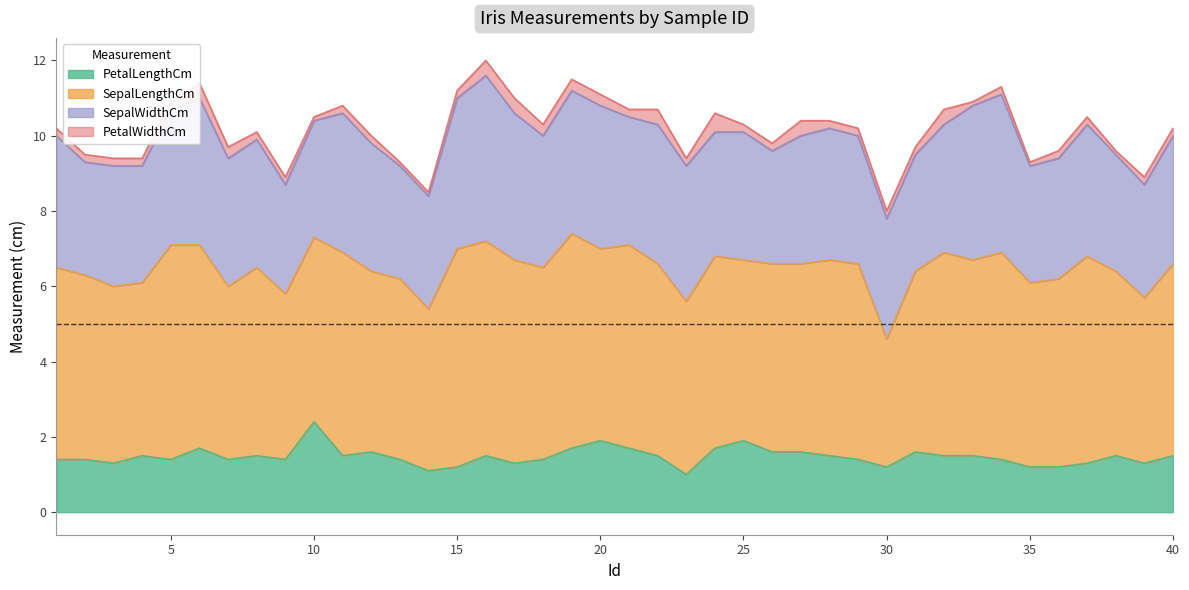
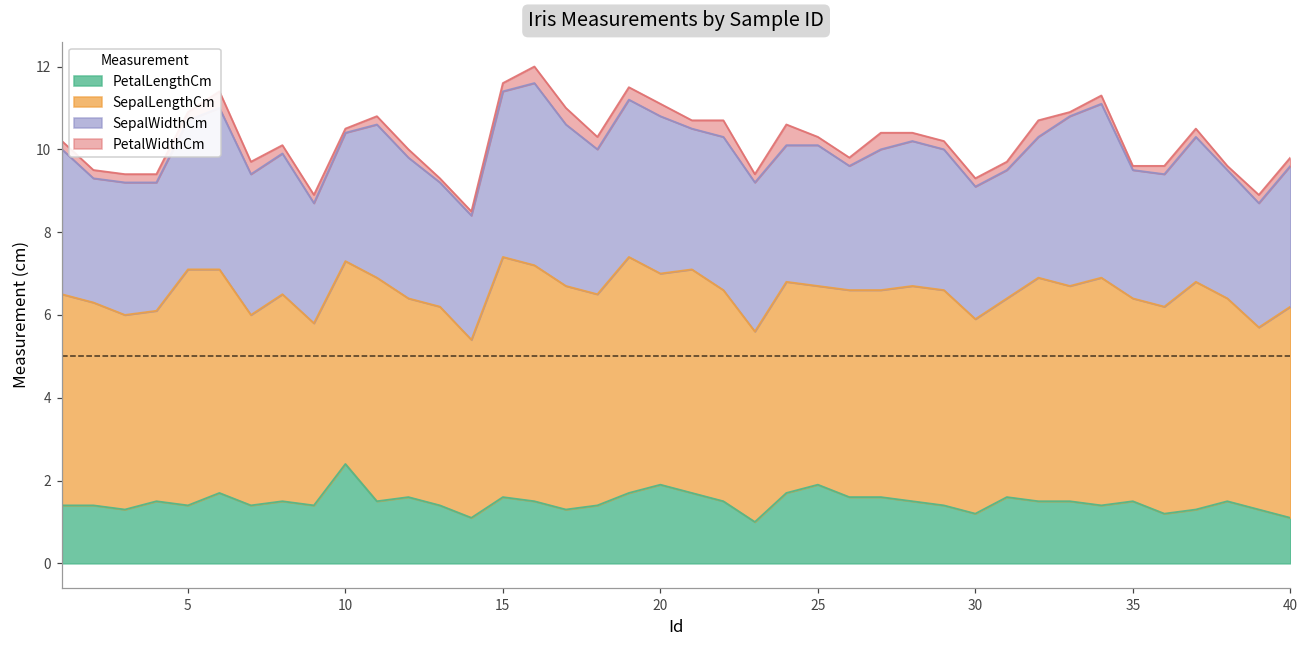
  {
    "PetalLengthCm": {
      "5": 1.4,
      "10": 2.4,
-     "15": 1.2,
+     "15": 1.6,
      "20": 1.9,
      "25": 1.9,
      "30": 1.2,
-     "35": 1.2,
-     "40": 1.5
+     "35": 1.5,
+     "40": 1.1
    },
    "SepalLengthCm": {
      "5": 5.7,
      "10": 4.9,
      "15": 5.8,
      "20": 5.1,
      "25": 4.8,
-     "30": 3.4,
+     "30": 4.7,
      "35": 4.9,
      "40": 5.1
    },
    "SepalWidthCm": {
      "10": 3.1,
      "15": 4.0,
      "20": 3.8,
      "25": 3.4,
      "30": 3.2,
      "35": 3.1,
      "40": 3.4
    },
    "PetalWidthCm": {
      "10": 0.1,
      "15": 0.2,
      "20": 0.3,
      "25": 0.2,
      "30": 0.2,
      "35": 0.1,
      "40": 0.2
    }
  }
